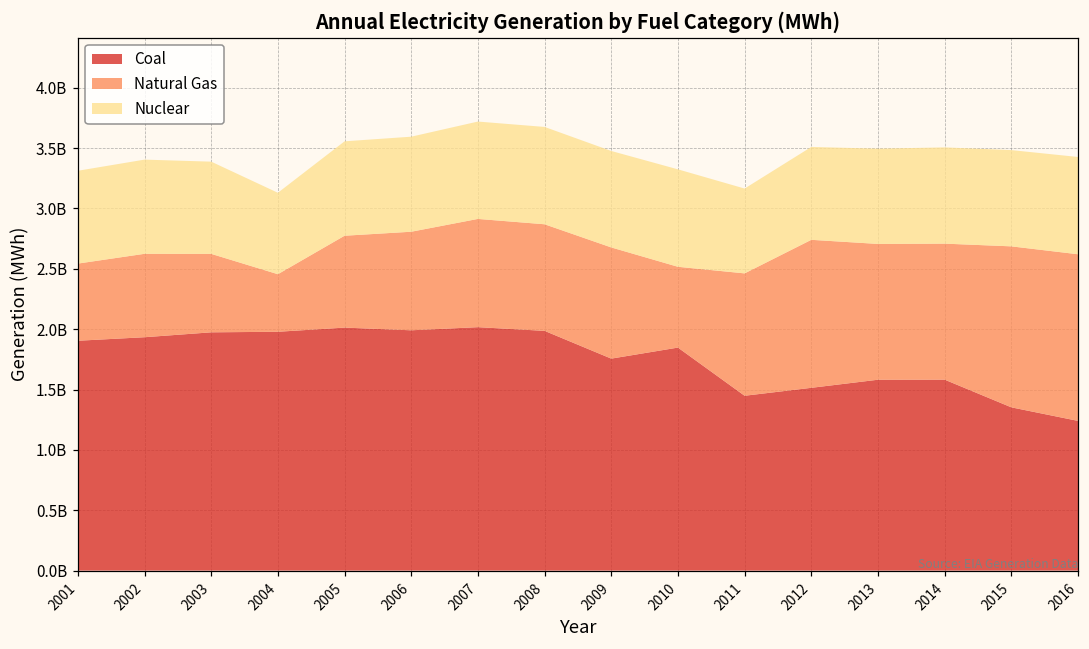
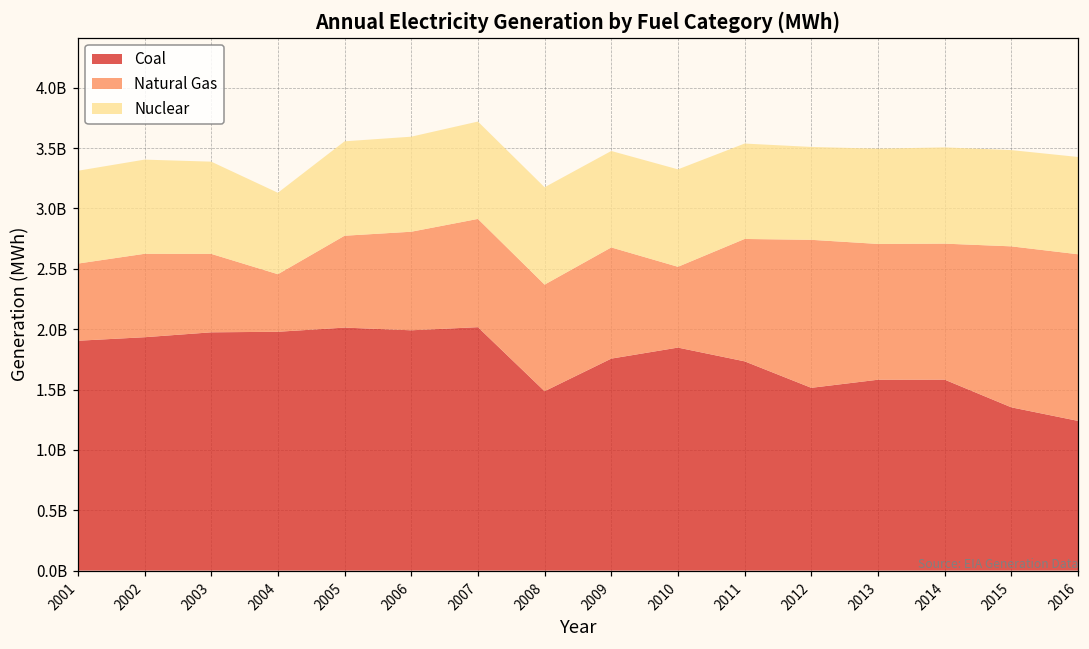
  {
    "Coal": {
      "2001": 1900000000,
      "2002": 1930000000,
      "2003": 1970000000,
      "2004": 1980000000,
      "2005": 2010000000,
      "2006": 1990000000,
      "2007": 2020000000,
-     "2008": 1990000000,
+     "2008": 1490000000,
      "2009": 1760000000,
      "2010": 1850000000,
-     "2011": 1450000000,
+     "2011": 1730000000,
      "2012": 1510000000,
      "2013": 1580000000,
      "2014": 1580000000,
      "2015": 1350000000,
      "2016": 1240000000
    },
    "Natural Gas": {
      "2001": 640000000,
      "2002": 690000000,
      "2003": 650000000,
      "2004": 480000000,
      "2005": 760000000,
      "2006": 820000000,
      "2007": 900000000,
      "2008": 880000000,
      "2009": 920000000,
      "2010": 670000000,
      "2011": 1010000000,
      "2012": 1230000000,
      "2013": 1120000000,
      "2014": 1130000000,
      "2015": 1330000000,
      "2016": 1380000000
    },
    "Nuclear": {
      "2001": 770000000,
      "2002": 780000000,
      "2003": 760000000,
      "2004": 670000000,
      "2005": 780000000,
      "2006": 790000000,
      "2007": 810000000,
      "2008": 810000000,
      "2009": 800000000,
      "2010": 810000000,
-     "2011": 700000000,
+     "2011": 790000000,
      "2012": 770000000,
      "2013": 790000000,
      "2014": 800000000,
      "2015": 800000000,
      "2016": 810000000
    }
  }
